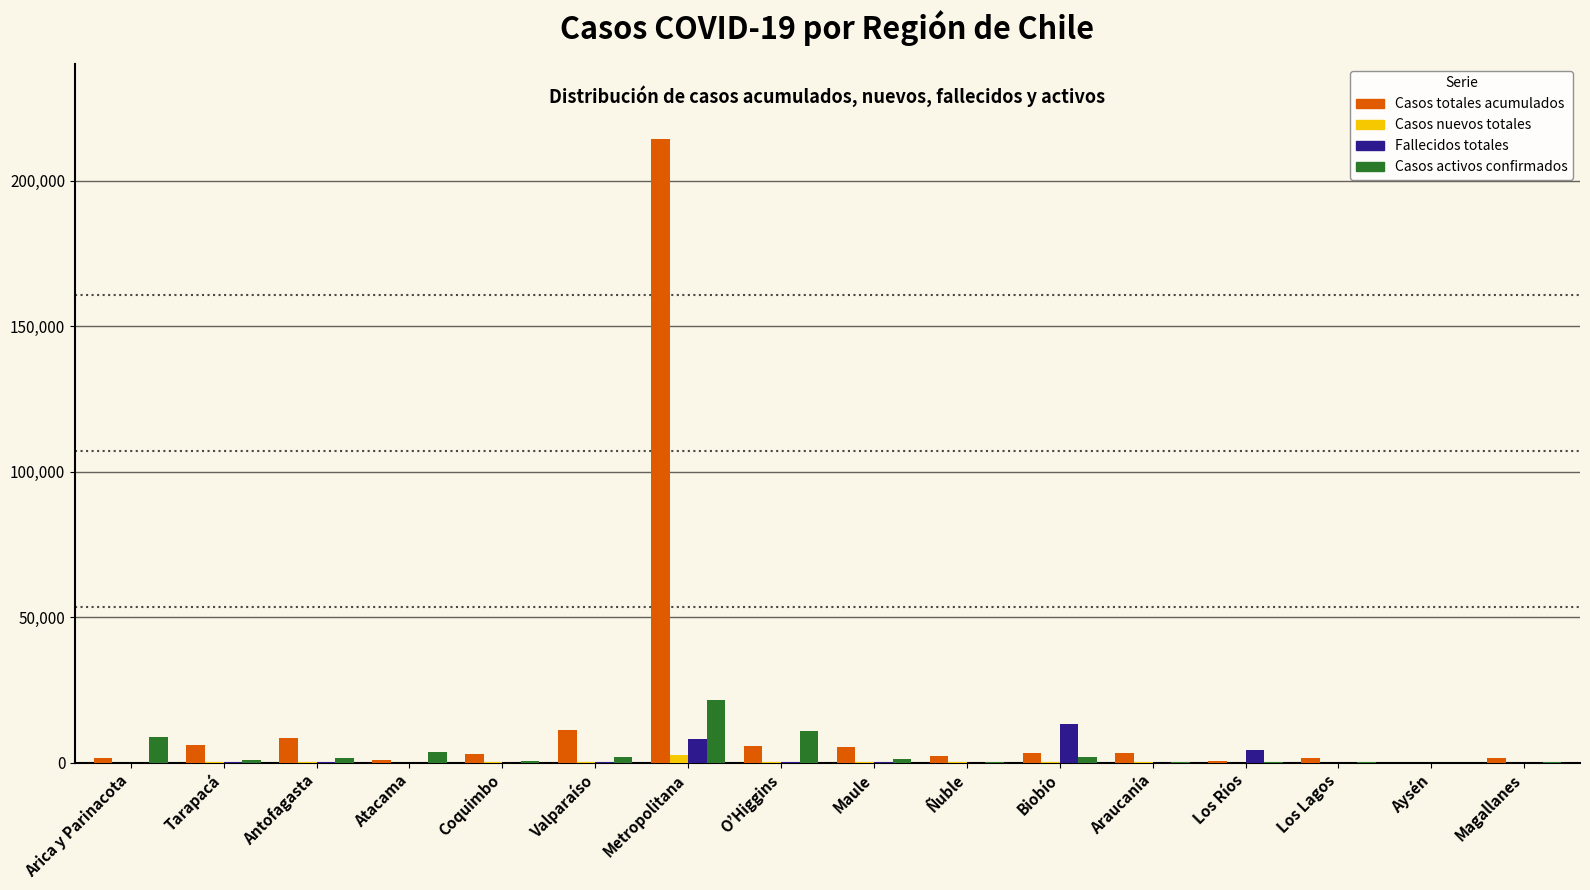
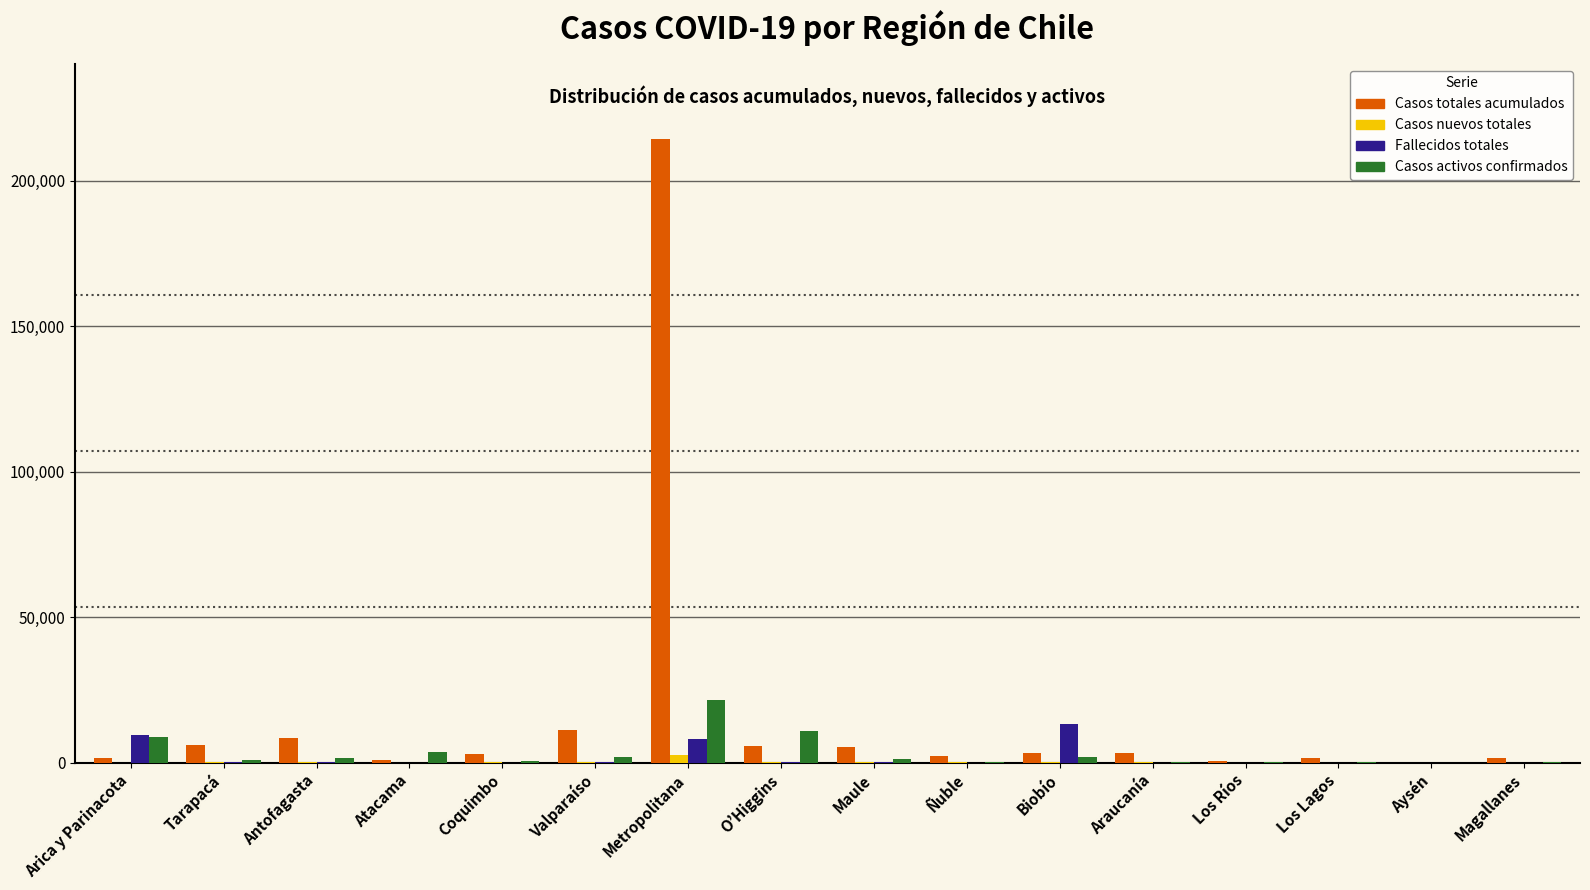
  {
    "Casos totales acumulados": {
      "Arica y Parinacota": "2,000",
      "Tarapacá": "6,000",
      "Antofagasta": "8,000",
      "Atacama": "1,000",
      "Coquimbo": "3,000",
      "Valparaíso": "11,000",
      "Metropolitana": "214,000",
      "O’Higgins": "6,000",
      "Maule": "5,000",
      "Ñuble": "2,000",
      "Biobío": "3,000",
      "Araucanía": "3,000",
      "Los Lagos": "2,000",
      "Magallanes": "1,000"
    },
    "Casos nuevos totales": {
      "Metropolitana": "3,000"
    },
    "Fallecidos totales": {
-     "Arica y Parinacota": "0",
+     "Arica y Parinacota": "10,000",
      "Metropolitana": "8,000",
      "Biobío": "13,000",
-     "Los Ríos": "4,000",
+     "Los Ríos": "0",
      "Aysén": "0"
    },
    "Casos activos confirmados": {
      "Arica y Parinacota": "9,000",
      "Antofagasta": "2,000",
      "Atacama": "4,000",
      "Valparaíso": "2,000",
      "Metropolitana": "22,000",
      "O’Higgins": "11,000",
      "Maule": "1,000",
      "Biobío": "2,000"
    }
  }
